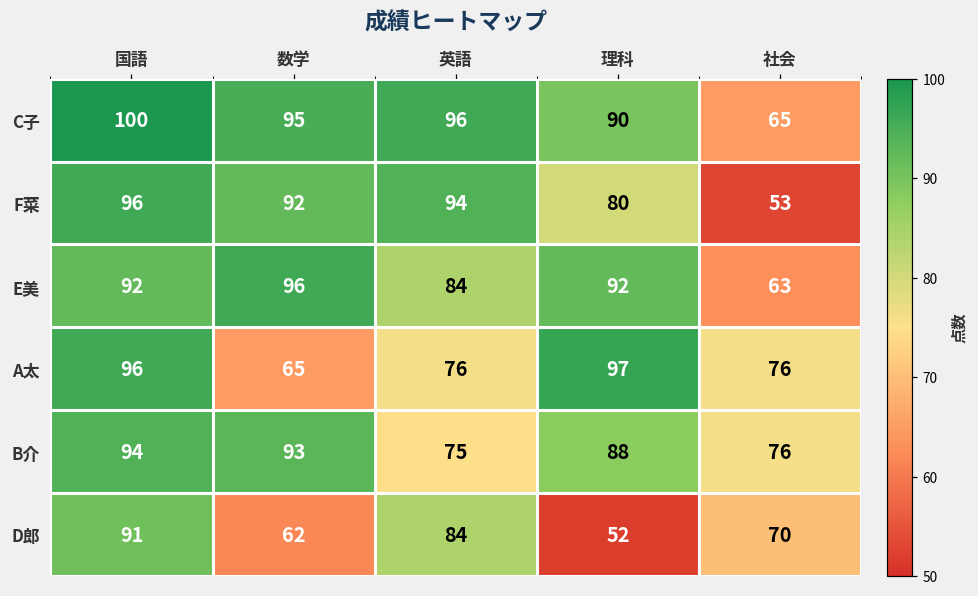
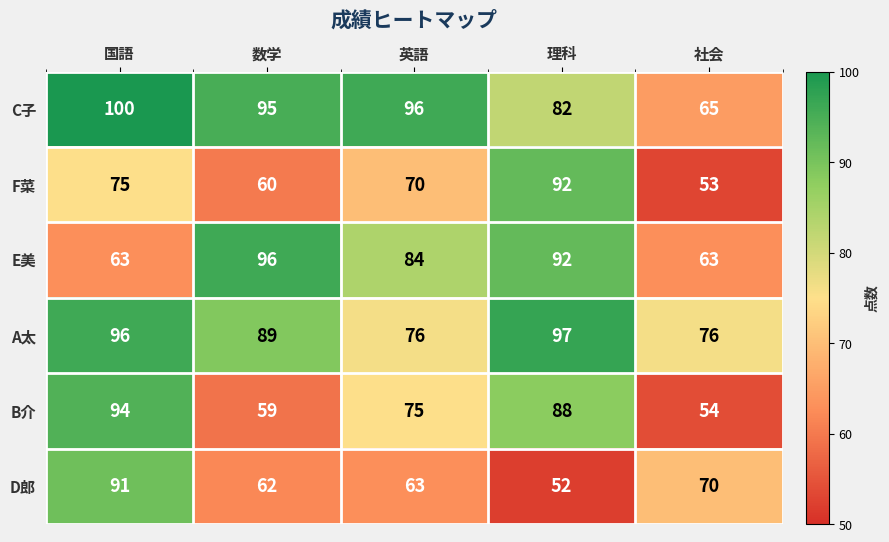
  {
    "C子": {
      "国語": 100,
      "数学": 95,
      "英語": 96,
-     "理科": 90,
+     "理科": 82,
      "社会": 65
    },
    "F菜": {
-     "国語": 96,
-     "数学": 92,
-     "英語": 94,
-     "理科": 80,
+     "国語": 75,
+     "数学": 60,
+     "英語": 70,
+     "理科": 92,
      "社会": 53
    },
    "E美": {
-     "国語": 92,
+     "国語": 63,
      "数学": 96,
      "英語": 84,
      "理科": 92,
      "社会": 63
    },
    "A太": {
      "国語": 96,
-     "数学": 65,
+     "数学": 89,
      "英語": 76,
      "理科": 97,
      "社会": 76
    },
    "B介": {
      "国語": 94,
-     "数学": 93,
+     "数学": 59,
      "英語": 75,
      "理科": 88,
-     "社会": 76
+     "社会": 54
    },
    "D郎": {
      "国語": 91,
      "数学": 62,
-     "英語": 84,
+     "英語": 63,
      "理科": 52,
      "社会": 70
    }
  }
